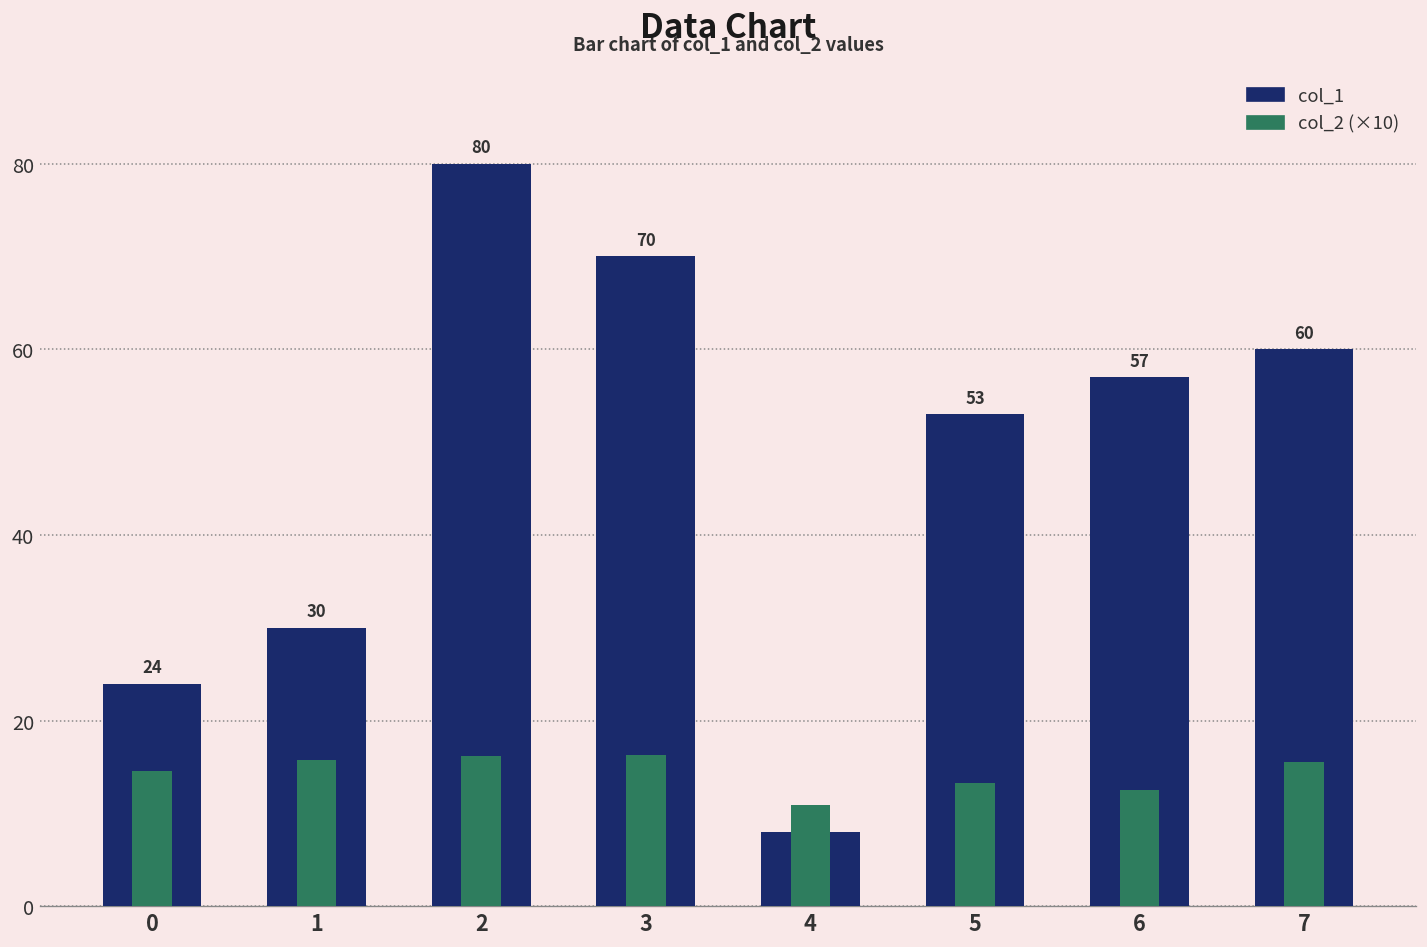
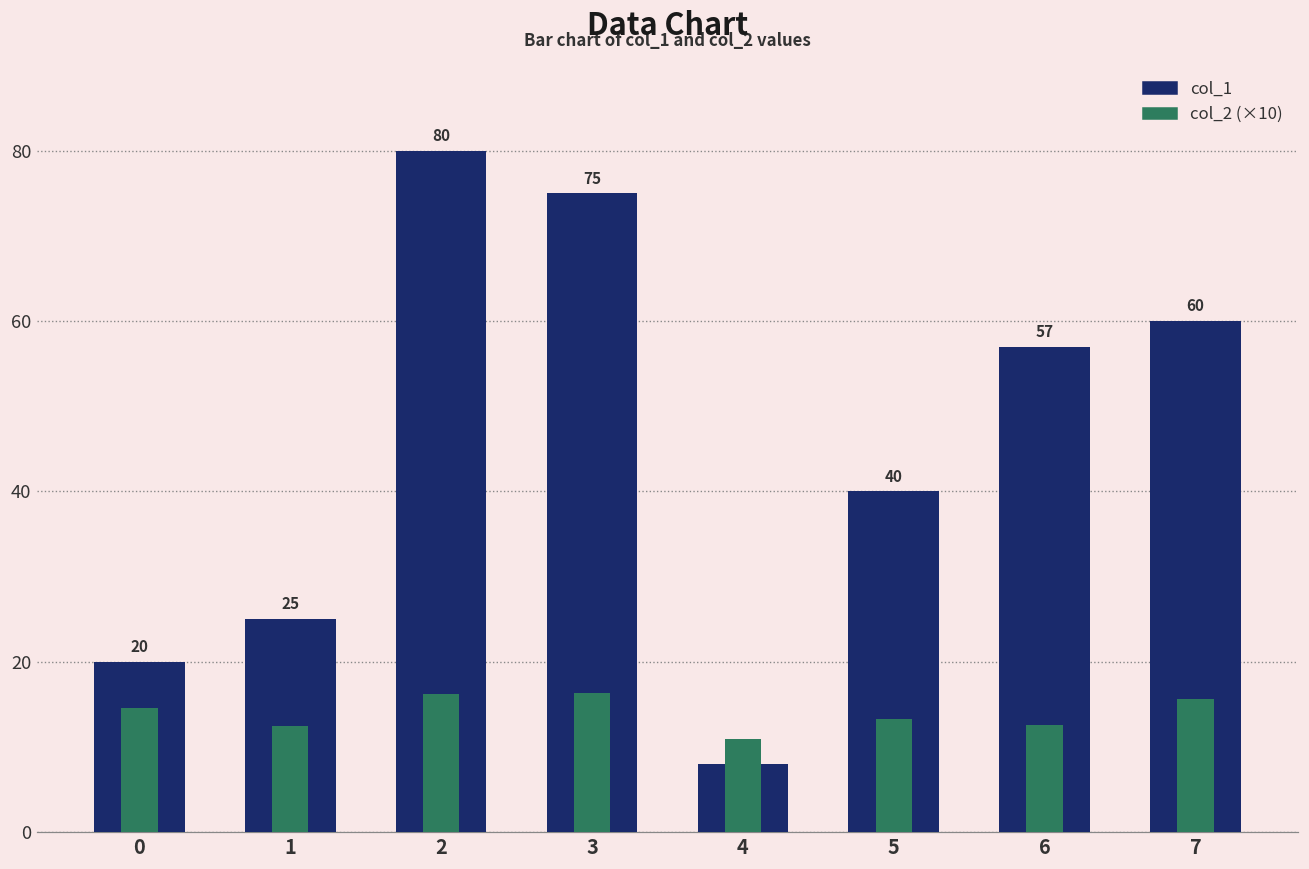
  {
    "col_1": {
-     "0": 24,
-     "1": 30,
+     "0": 20,
+     "1": 25,
      "2": 80,
-     "3": 70,
-     "5": 53,
+     "3": 75,
+     "5": 40,
      "6": 57,
      "7": 60
    },
    "col_2 (×10)": {
-     "1": 16,
+     "1": 12,
      "4": 11
    }
  }
